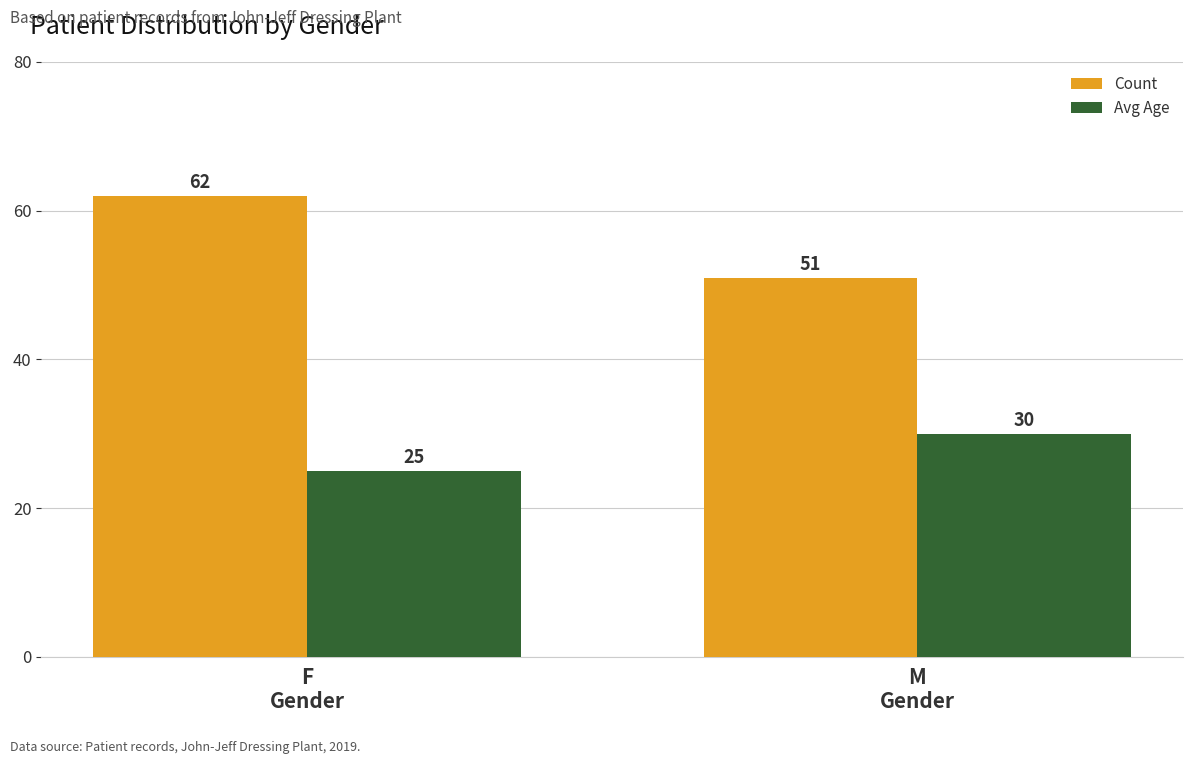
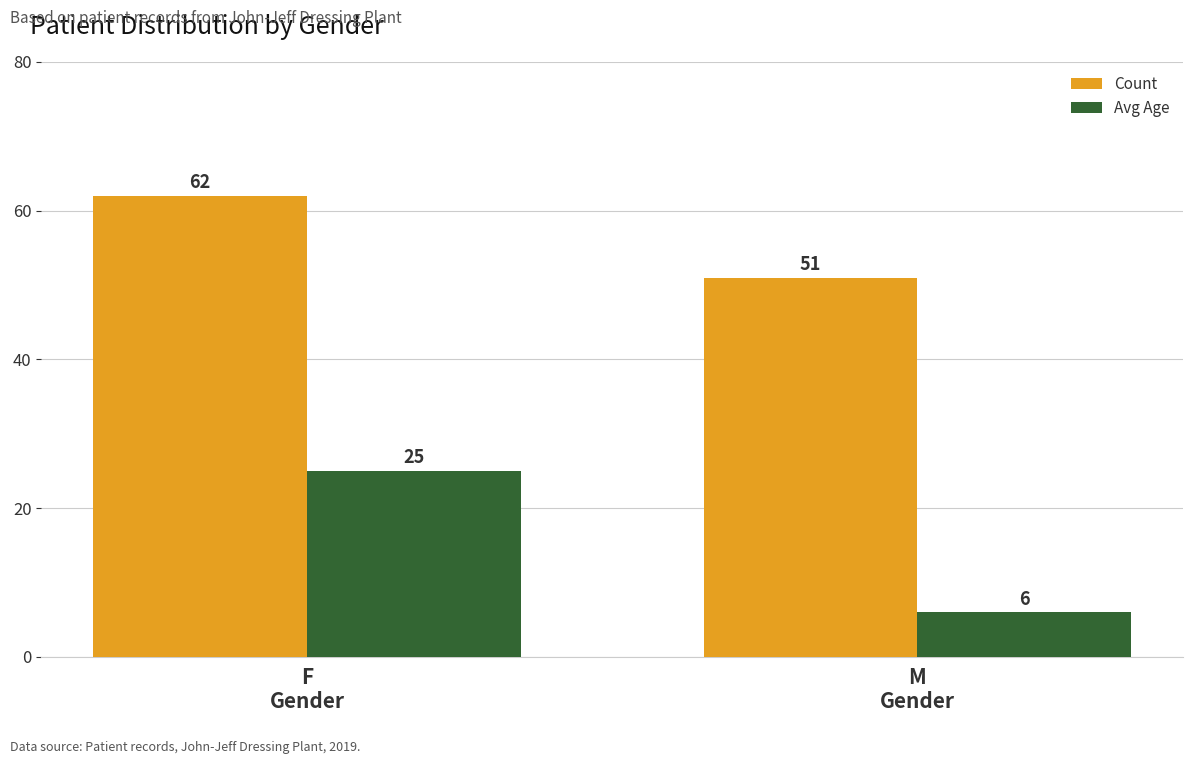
  {
    "Count": {
      "F Gender": 62,
      "M Gender": 51
    },
    "Avg Age": {
      "F Gender": 25,
-     "M Gender": 30
+     "M Gender": 6
    }
  }
